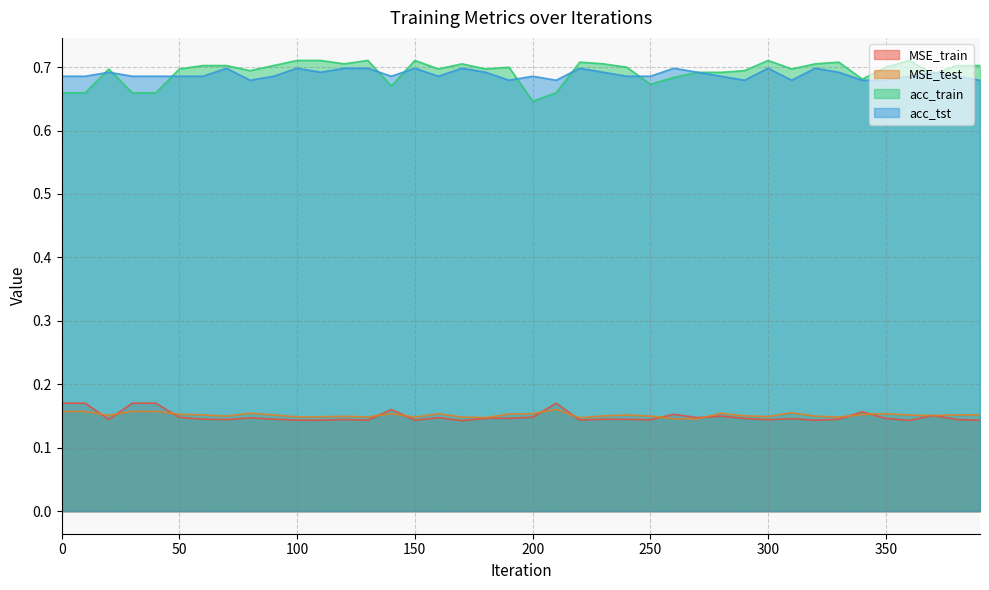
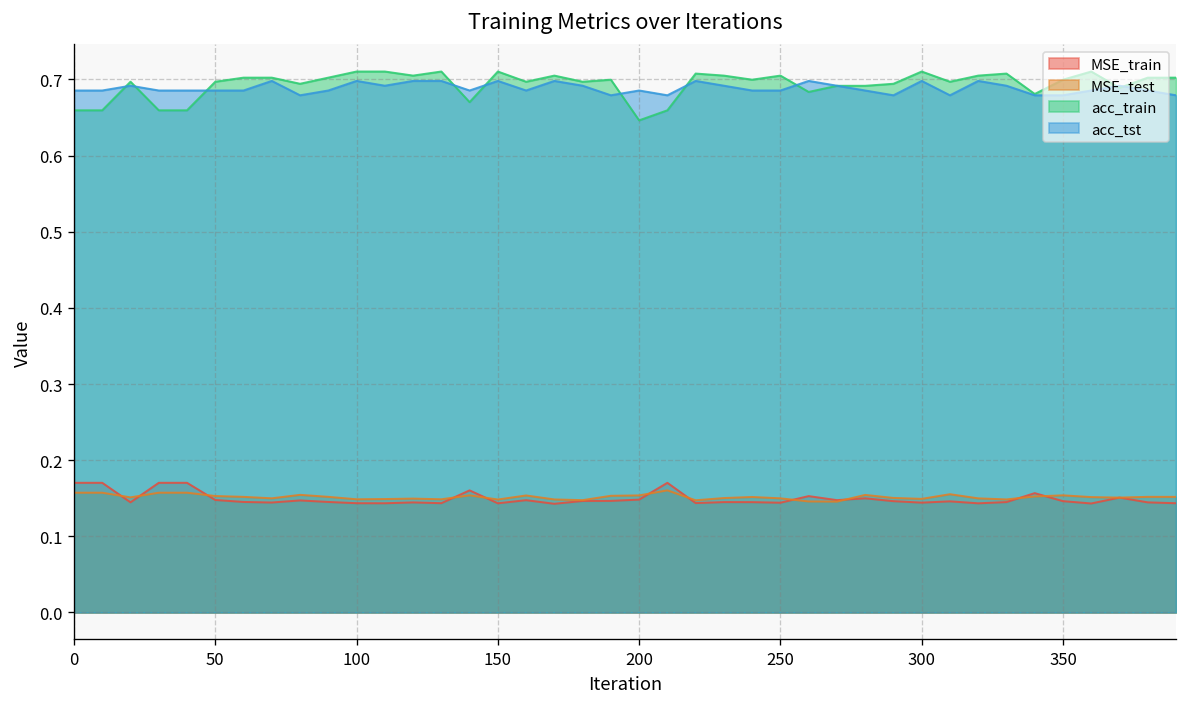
  {
    "acc_train": {
      "0": 0.66,
      "50": 0.70,
      "100": 0.71,
      "150": 0.71,
      "200": 0.65,
-     "250": 0.67,
+     "250": 0.71,
      "300": 0.71
    },
    "acc_tst": {
      "0": 0.69,
      "50": 0.69,
      "100": 0.70,
      "150": 0.70,
      "200": 0.69,
      "250": 0.69,
      "300": 0.70
    }
  }
